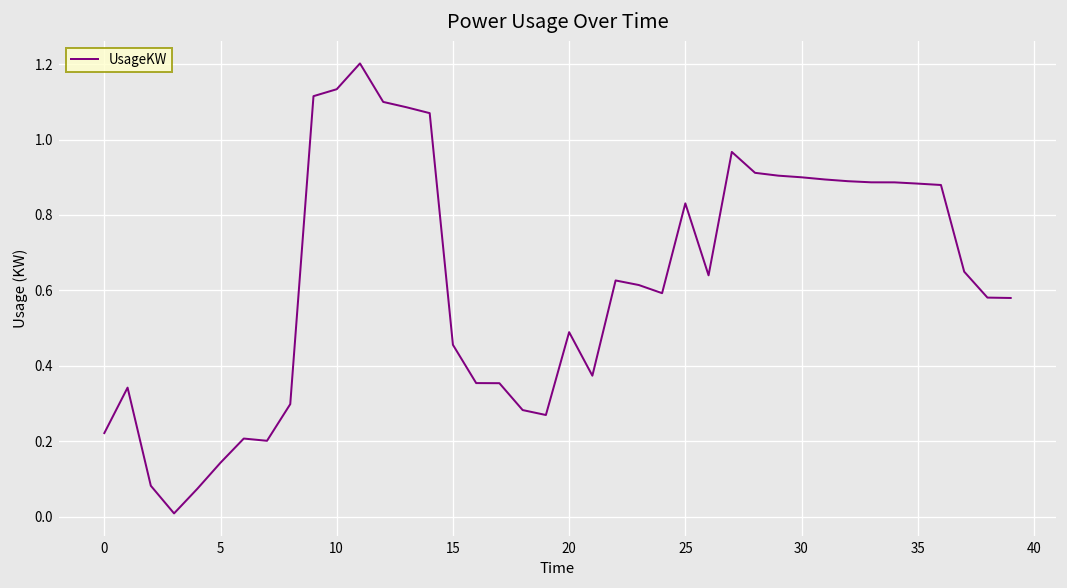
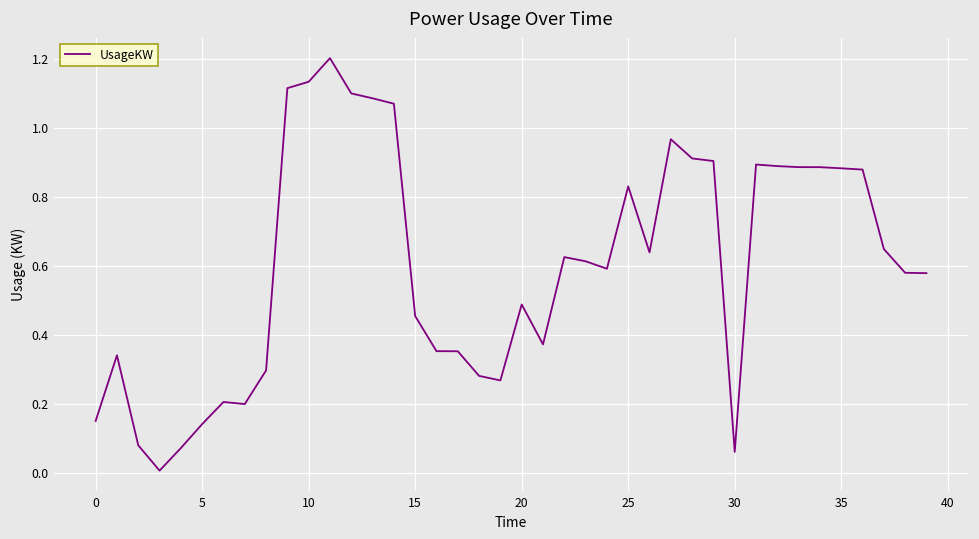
  {
-   "0": 0.22,
+   "0": 0.15,
    "5": 0.14,
    "10": 1.13,
    "15": 0.46,
    "20": 0.49,
    "25": 0.83,
-   "30": 0.90,
+   "30": 0.06,
    "35": 0.88
  }
